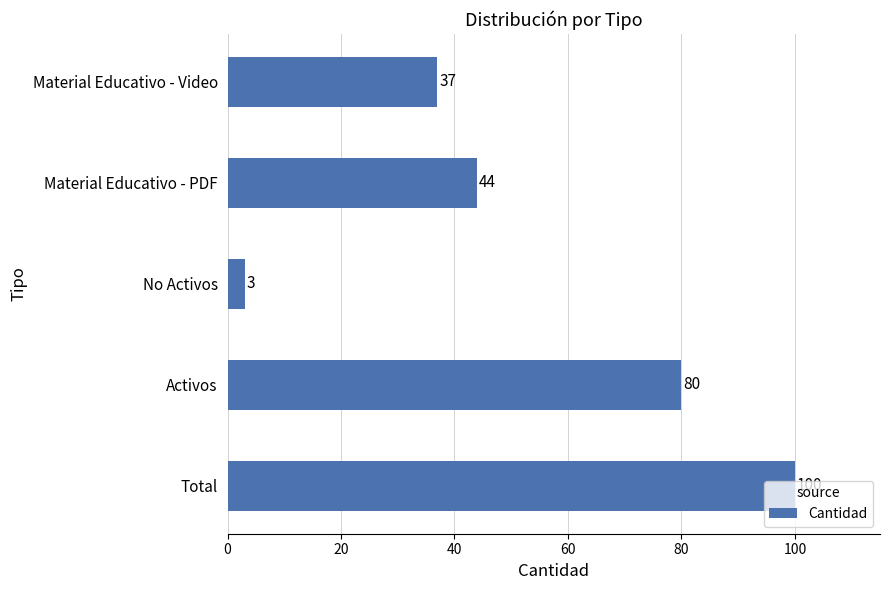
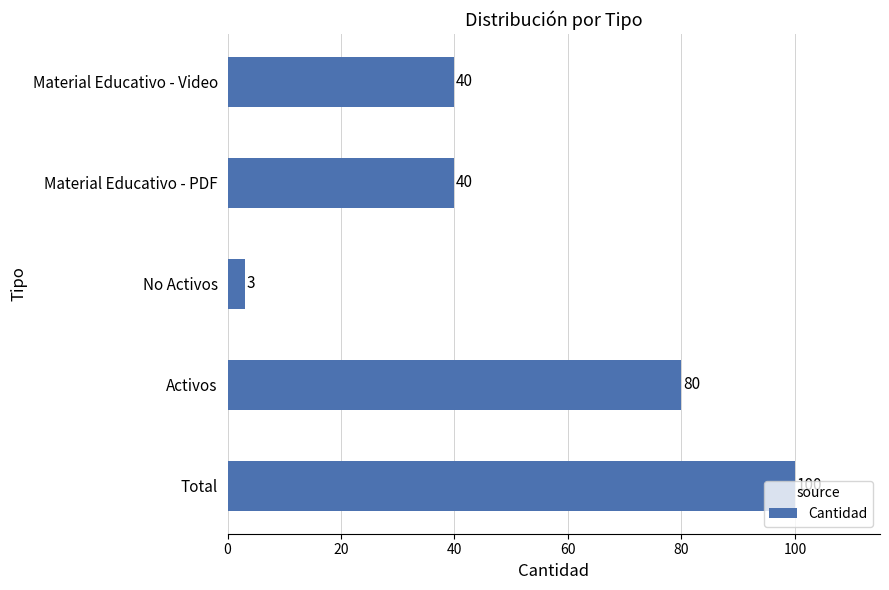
  {
-   "Material Educativo - Video": 37,
-   "Material Educativo - PDF": 44,
+   "Material Educativo - Video": 40,
+   "Material Educativo - PDF": 40,
    "No Activos": 3,
    "Activos": 80
  }
